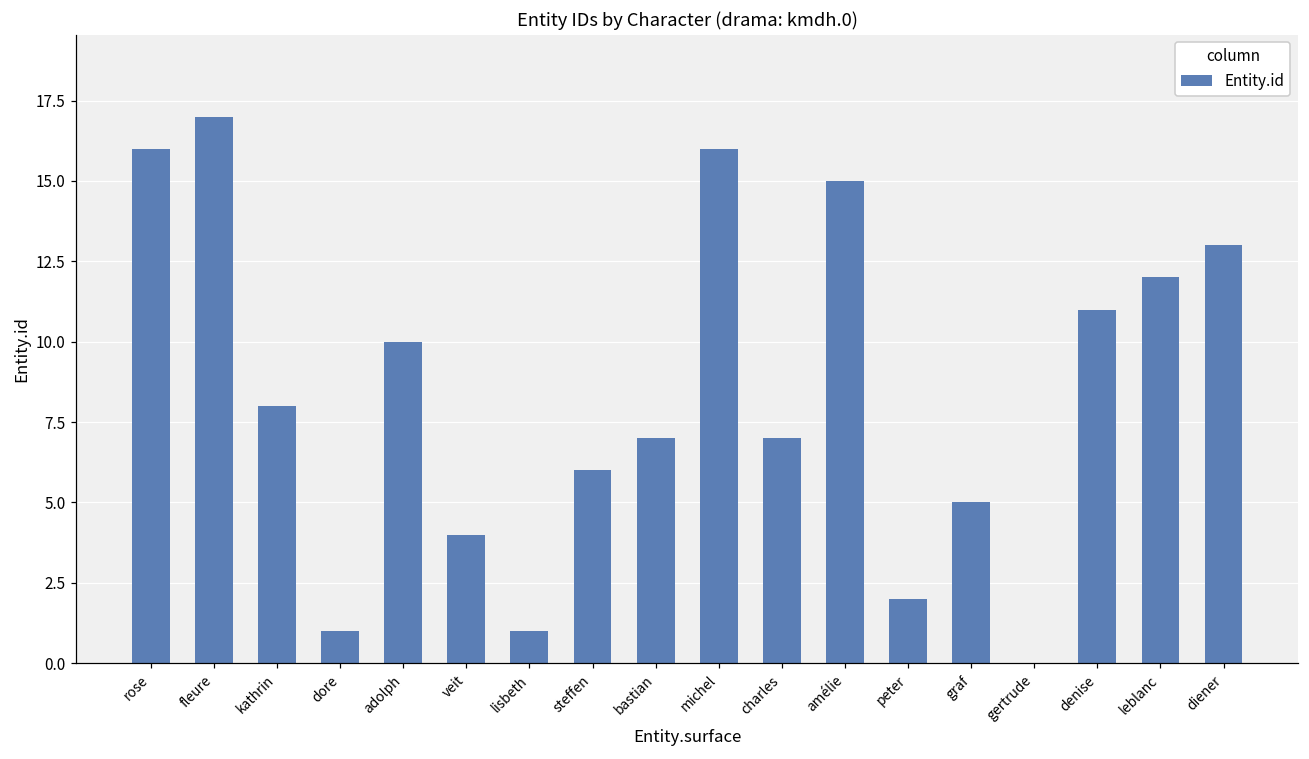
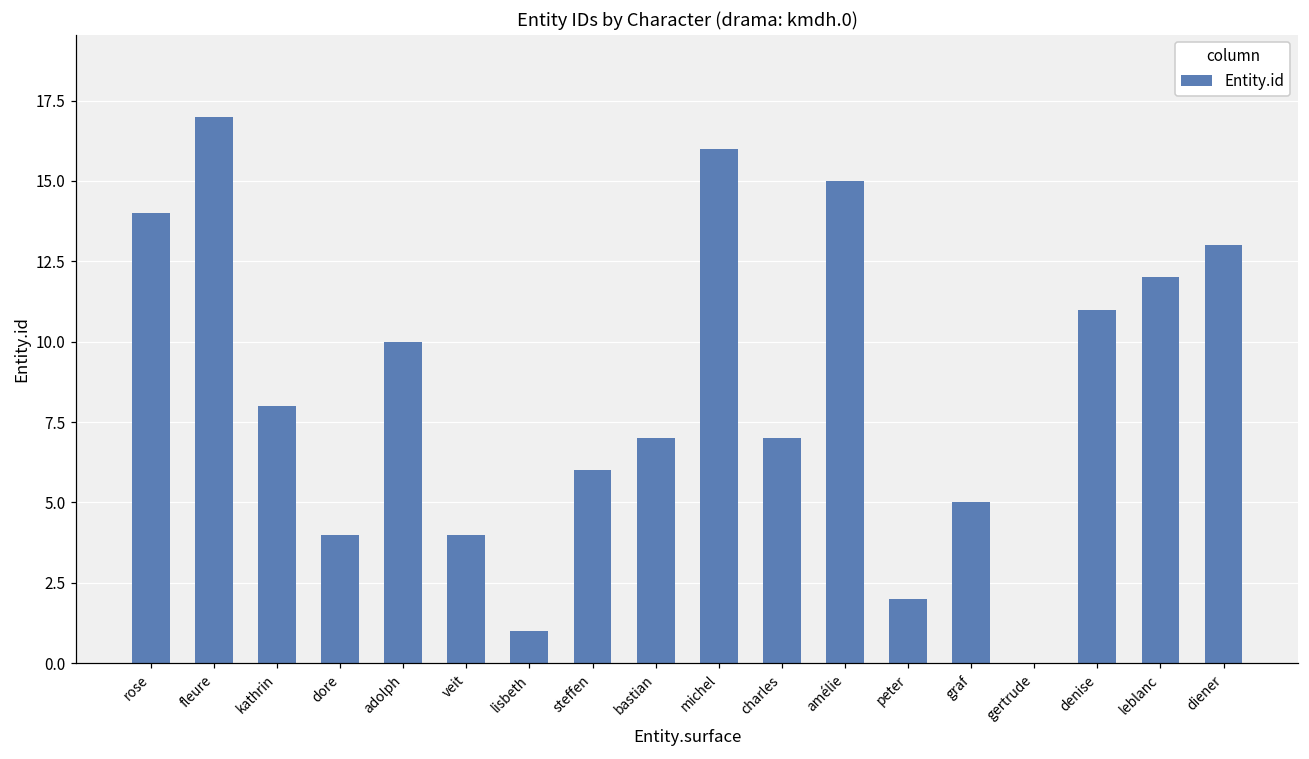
  {
-   "rose": 16,
+   "rose": 14,
    "fleure": 17,
    "kathrin": 8,
-   "dore": 1,
+   "dore": 4,
    "adolph": 10,
    "veit": 4,
    "lisbeth": 1,
    "steffen": 6,
    "bastian": 7,
    "michel": 16,
    "charles": 7,
    "amélie": 15,
    "peter": 2,
    "graf": 5,
    "gertrude": 0,
    "denise": 11,
    "leblanc": 12,
    "diener": 13
  }
